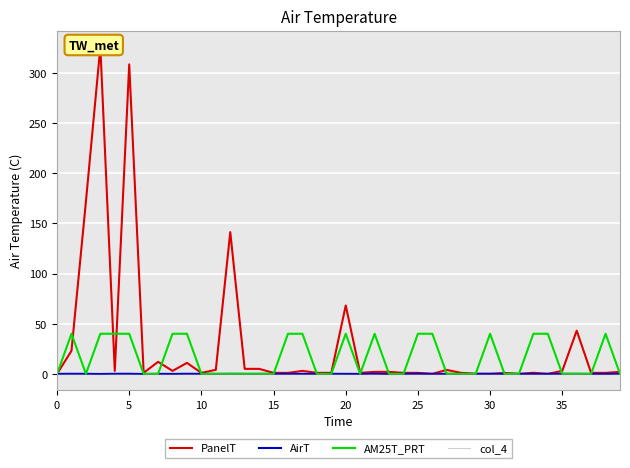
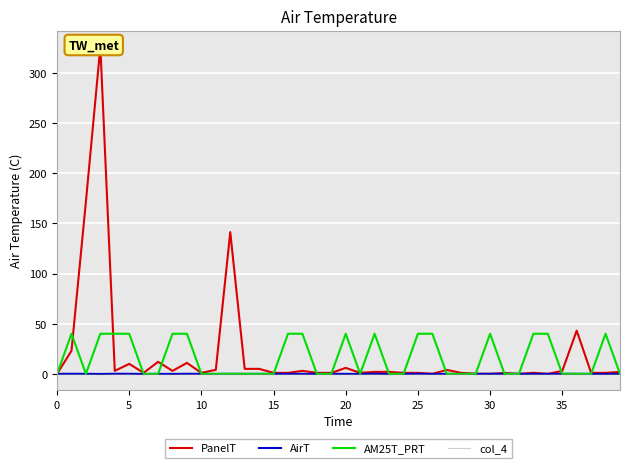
  {
    "PanelT": {
-     "5": 309,
-     "20": 68,
+     "5": 10,
+     "20": 6,
      "35": 3
    },
    "col_4": {
      "5": 0,
      "20": 0
    },
    "AM25T_PRT": {
      "5": 40,
      "20": 40,
      "25": 40,
      "30": 40
    }
  }
